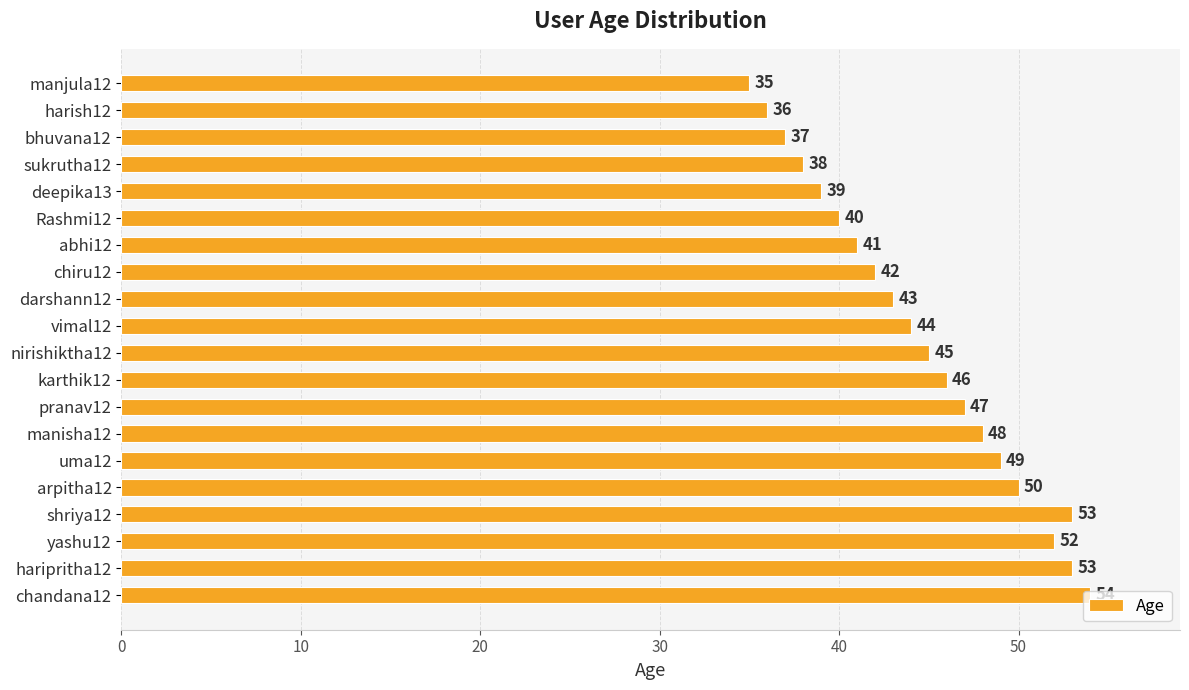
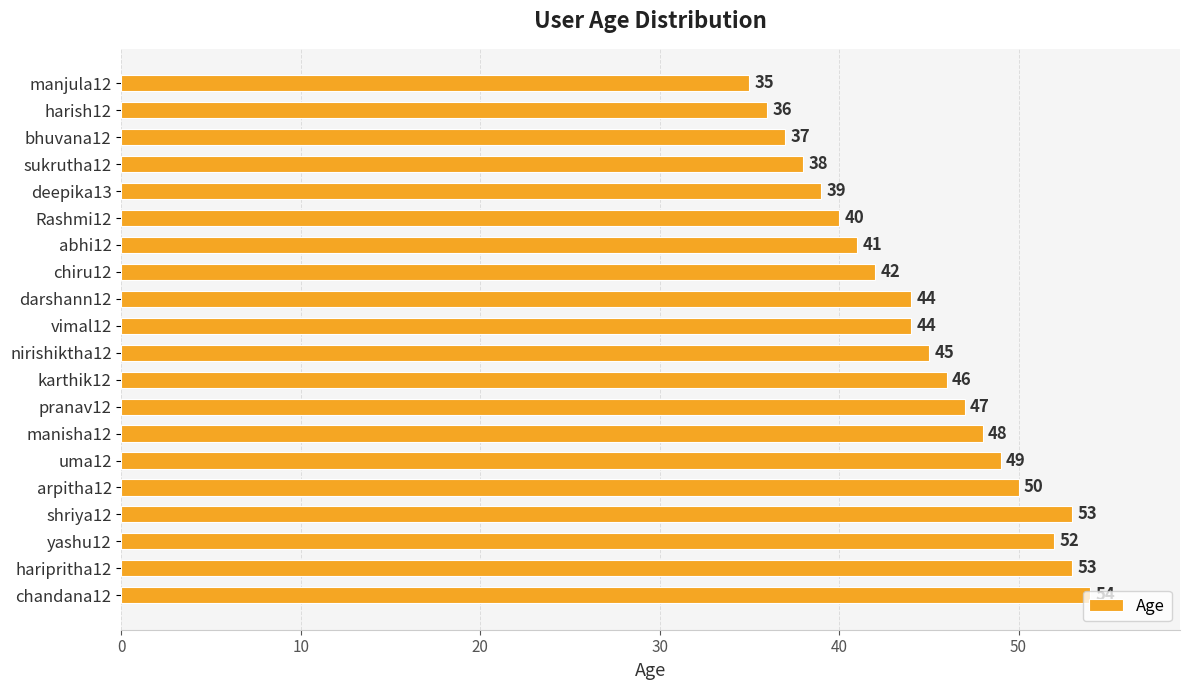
  {
    "manjula12": 35,
    "harish12": 36,
    "bhuvana12": 37,
    "sukrutha12": 38,
    "deepika13": 39,
    "Rashmi12": 40,
    "abhi12": 41,
    "chiru12": 42,
-   "darshann12": 43,
+   "darshann12": 44,
    "vimal12": 44,
    "nirishiktha12": 45,
    "karthik12": 46,
    "pranav12": 47,
    "manisha12": 48,
    "uma12": 49,
    "arpitha12": 50,
    "shriya12": 53,
    "yashu12": 52,
    "haripritha12": 53
  }
